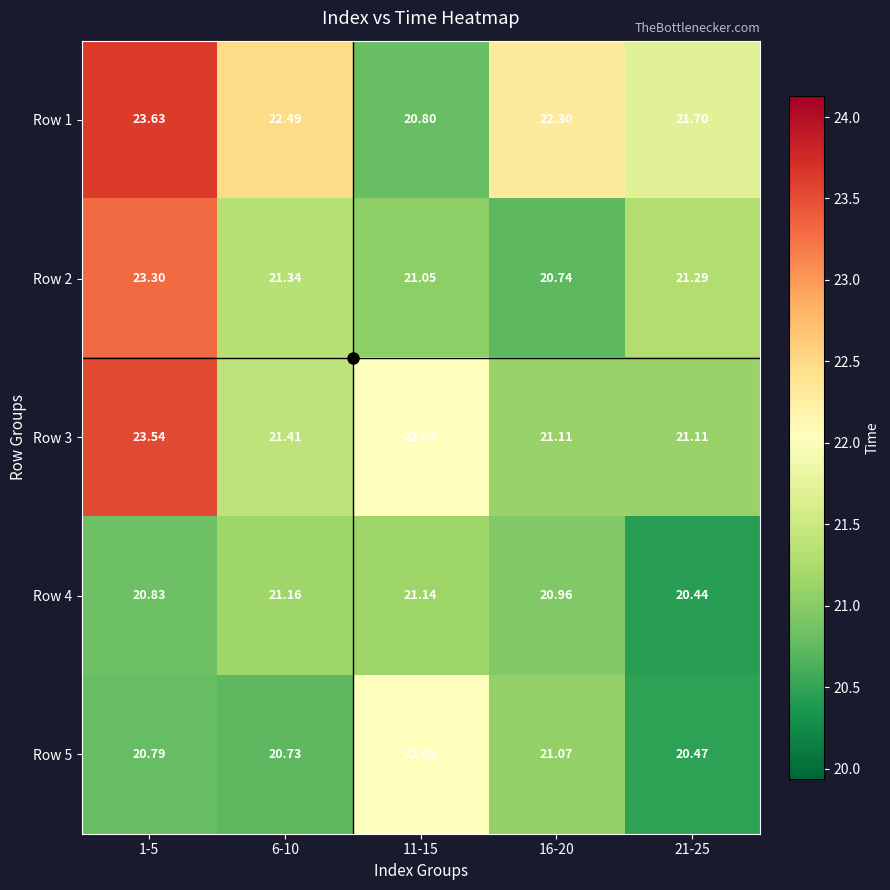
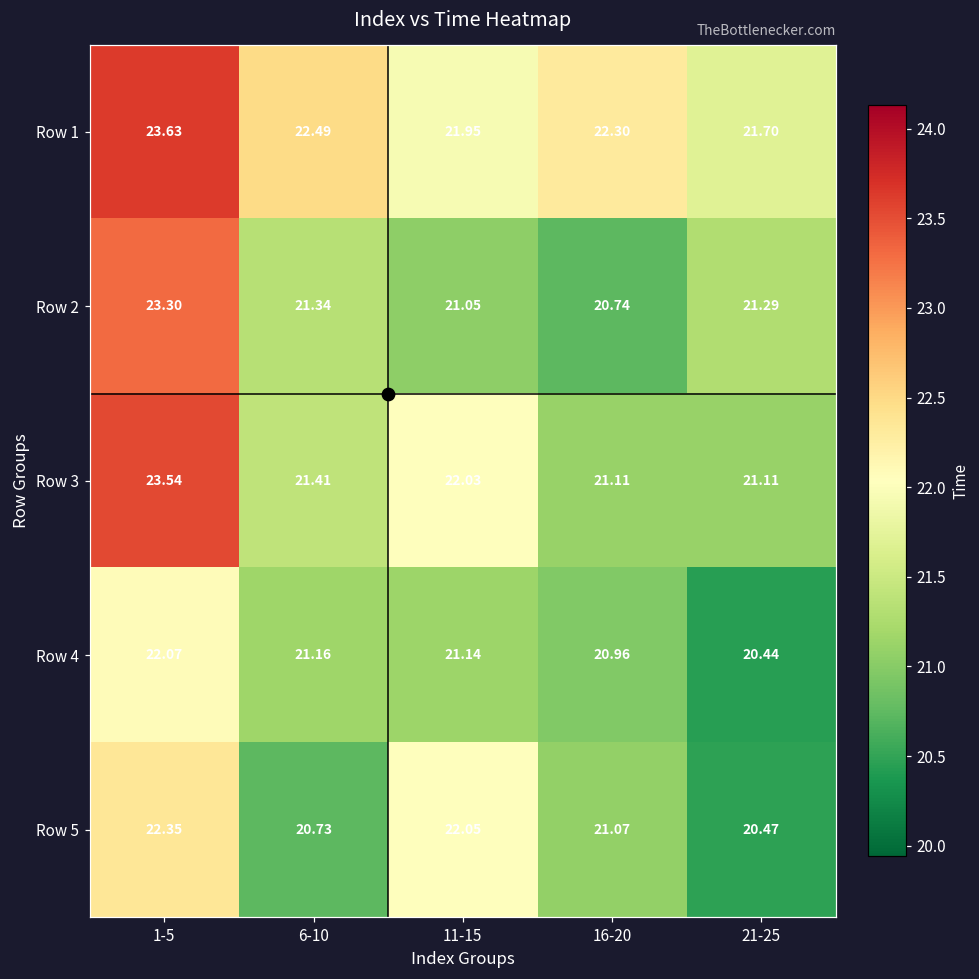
  {
    "Row 1": {
      "1-5": 23.63,
      "6-10": 22.49,
-     "11-15": 20.80,
+     "11-15": 21.95,
      "16-20": 22.30,
      "21-25": 21.70
    },
    "Row 2": {
      "1-5": 23.30,
      "6-10": 21.34,
      "11-15": 21.05,
      "16-20": 20.74,
      "21-25": 21.29
    },
    "Row 3": {
      "1-5": 23.54,
      "6-10": 21.41,
      "11-15": 22.03,
      "16-20": 21.11,
      "21-25": 21.11
    },
    "Row 4": {
-     "1-5": 20.83,
+     "1-5": 22.07,
      "6-10": 21.16,
      "11-15": 21.14,
      "16-20": 20.96,
      "21-25": 20.44
    },
    "Row 5": {
-     "1-5": 20.79,
+     "1-5": 22.35,
      "6-10": 20.73,
      "11-15": 22.05,
      "16-20": 21.07,
      "21-25": 20.47
    }
  }
